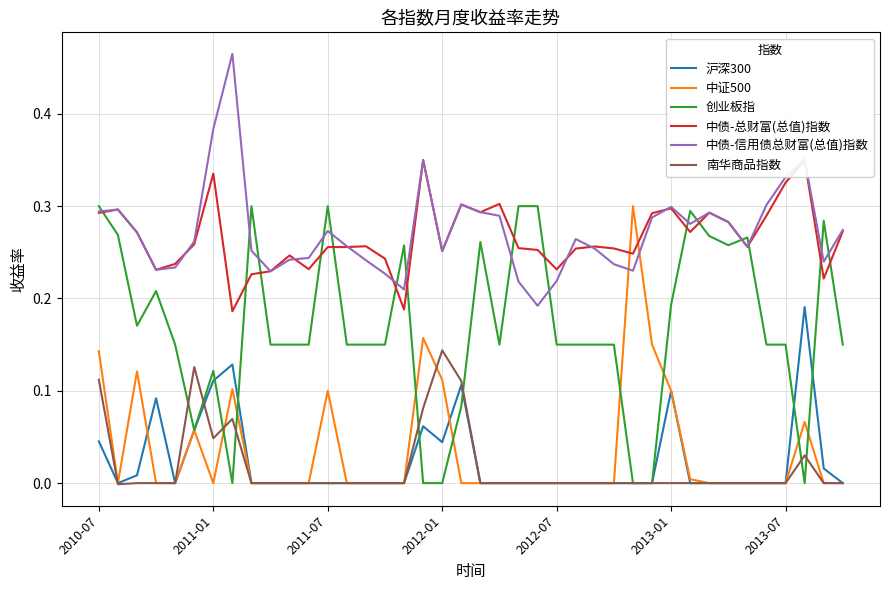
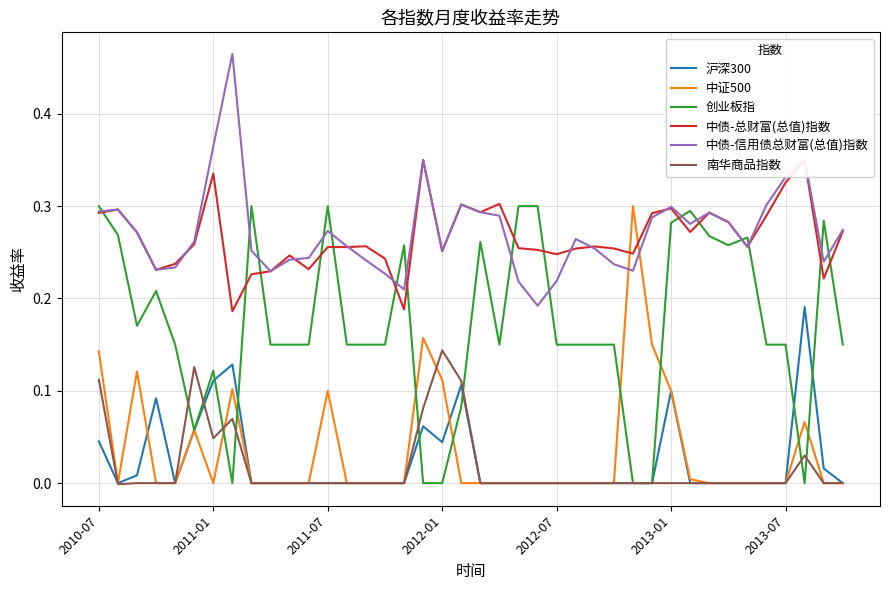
  {
    "沪深300": {
      "2010-07": 0.05,
      "2011-01": 0.11,
      "2012-01": 0.04
    },
    "中证500": {
      "2010-07": 0.14,
      "2011-01": 0.00,
      "2011-07": 0.10,
      "2012-01": 0.11
    },
    "创业板指": {
      "2010-07": 0.30,
      "2011-01": 0.12,
      "2011-07": 0.30,
      "2012-01": 0.00,
      "2012-07": 0.15,
-     "2013-01": 0.19,
+     "2013-01": 0.28,
      "2013-07": 0.15
    },
    "中债-总财富(总值)指数": {
      "2011-01": 0.34,
      "2011-07": 0.26,
-     "2012-07": 0.23,
+     "2012-07": 0.25,
      "2013-07": 0.33
    },
    "中债-信用债总财富(总值)指数": {
-     "2011-01": 0.38,
+     "2011-01": 0.36,
      "2011-07": 0.27,
      "2012-07": 0.22
    },
    "南华商品指数": {
      "2010-07": 0.11,
      "2011-01": 0.05,
      "2012-01": 0.14,
      "2013-01": 0.00
    }
  }
